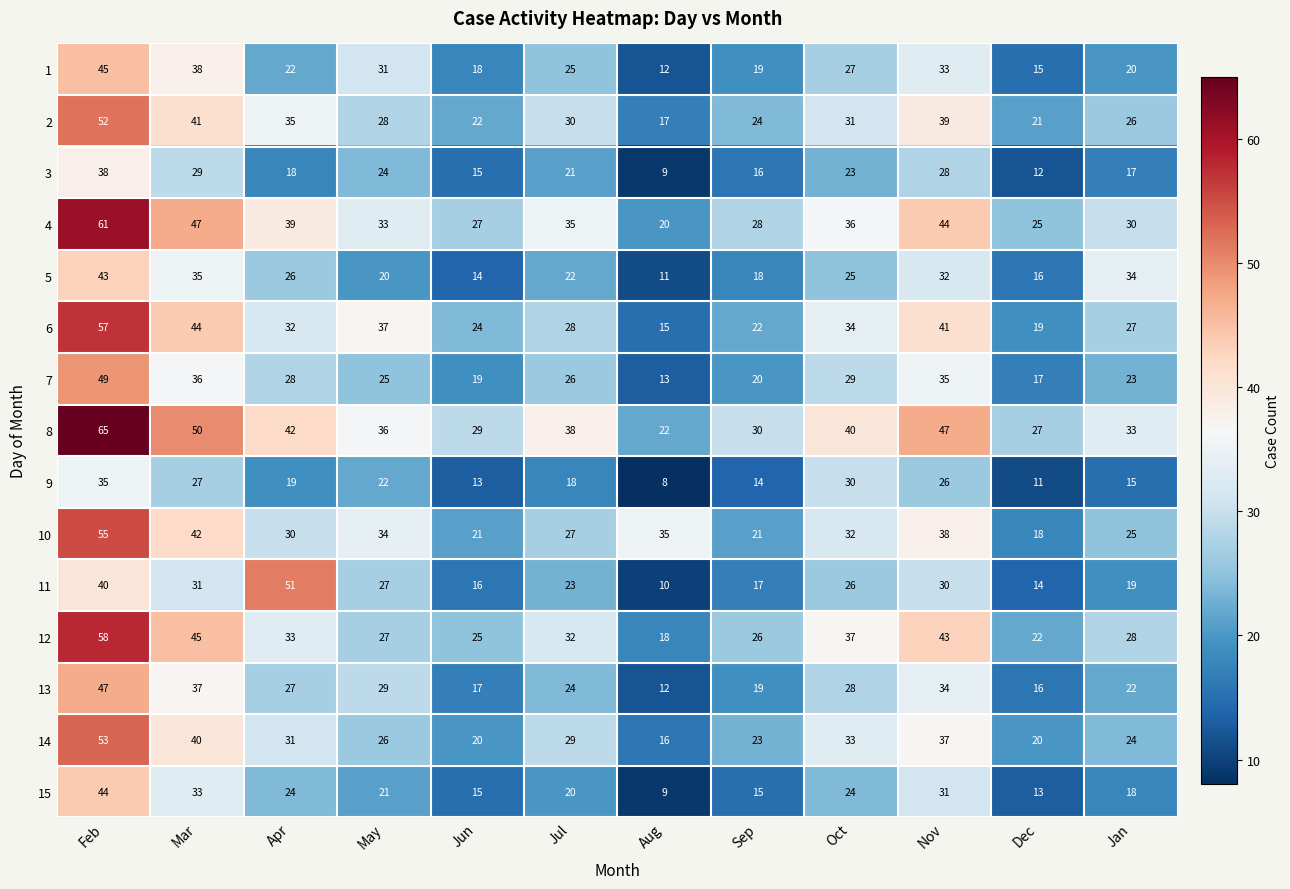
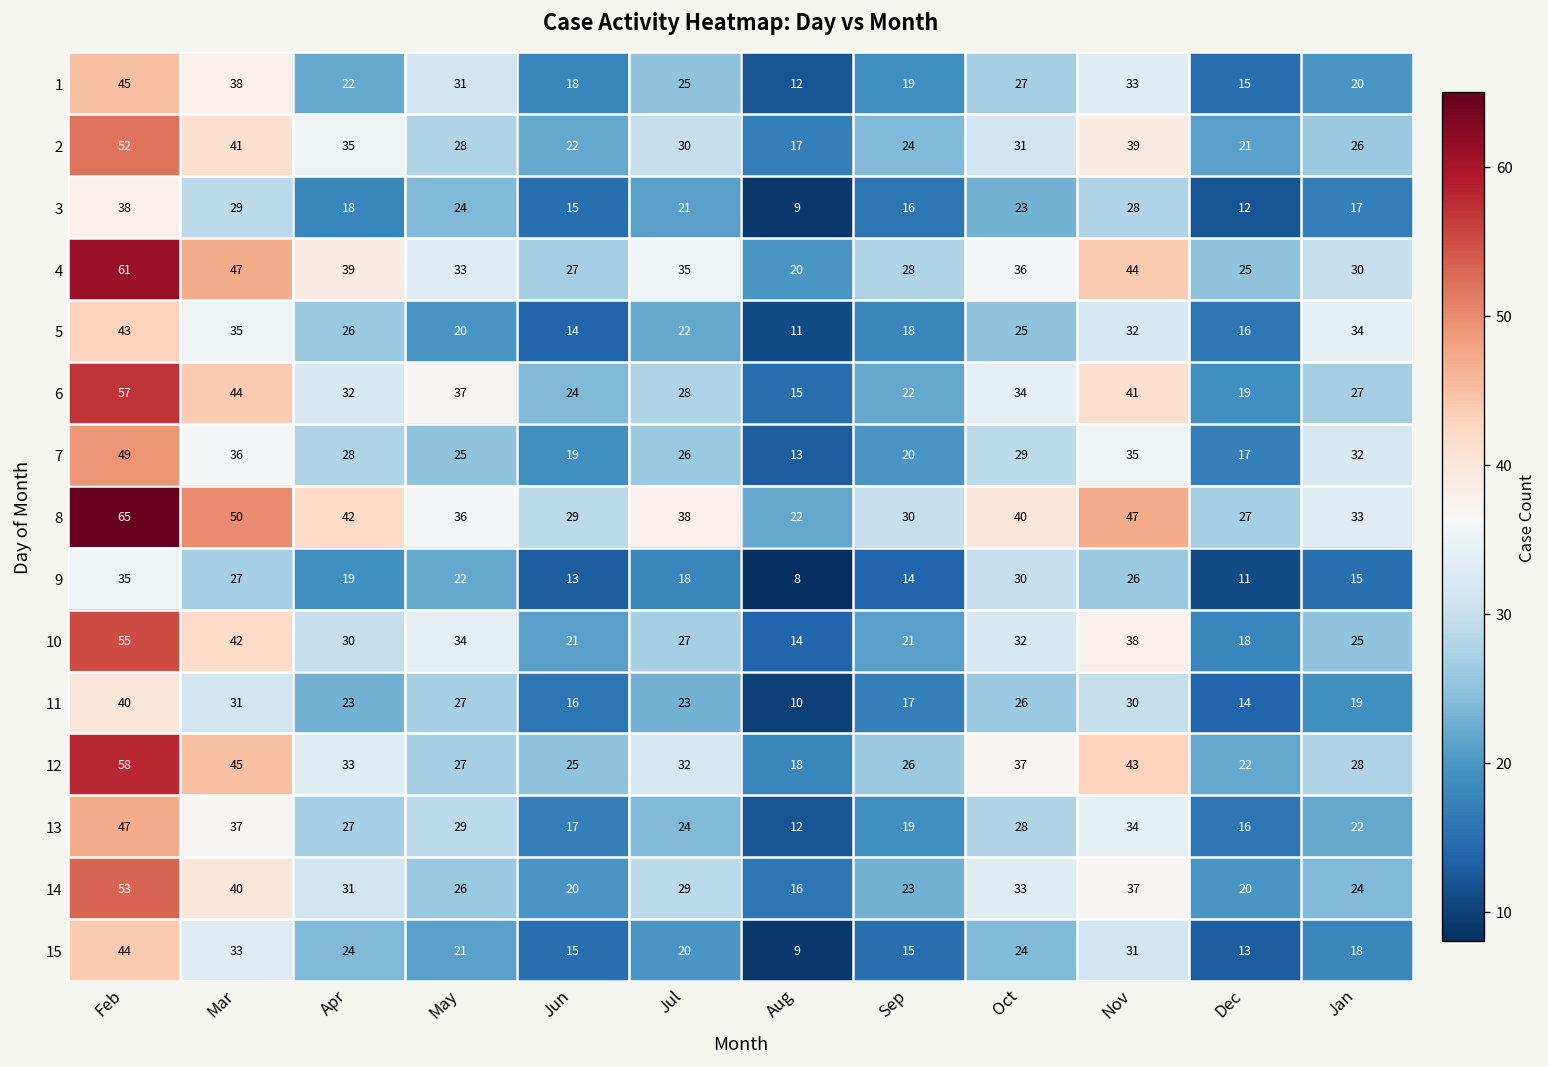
  {
    "1": {
      "Feb": 45,
      "Mar": 38,
      "Apr": 22,
      "May": 31,
      "Jun": 18,
      "Jul": 25,
      "Aug": 12,
      "Sep": 19,
      "Oct": 27,
      "Nov": 33,
      "Dec": 15,
      "Jan": 20
    },
    "2": {
      "Feb": 52,
      "Mar": 41,
      "Apr": 35,
      "May": 28,
      "Jun": 22,
      "Jul": 30,
      "Aug": 17,
      "Sep": 24,
      "Oct": 31,
      "Nov": 39,
      "Dec": 21,
      "Jan": 26
    },
    "3": {
      "Feb": 38,
      "Mar": 29,
      "Apr": 18,
      "May": 24,
      "Jun": 15,
      "Jul": 21,
      "Aug": 9,
      "Sep": 16,
      "Oct": 23,
      "Nov": 28,
      "Dec": 12,
      "Jan": 17
    },
    "4": {
      "Feb": 61,
      "Mar": 47,
      "Apr": 39,
      "May": 33,
      "Jun": 27,
      "Jul": 35,
      "Aug": 20,
      "Sep": 28,
      "Oct": 36,
      "Nov": 44,
      "Dec": 25,
      "Jan": 30
    },
    "5": {
      "Feb": 43,
      "Mar": 35,
      "Apr": 26,
      "May": 20,
      "Jun": 14,
      "Jul": 22,
      "Aug": 11,
      "Sep": 18,
      "Oct": 25,
      "Nov": 32,
      "Dec": 16,
      "Jan": 34
    },
    "6": {
      "Feb": 57,
      "Mar": 44,
      "Apr": 32,
      "May": 37,
      "Jun": 24,
      "Jul": 28,
      "Aug": 15,
      "Sep": 22,
      "Oct": 34,
      "Nov": 41,
      "Dec": 19,
      "Jan": 27
    },
    "7": {
      "Feb": 49,
      "Mar": 36,
      "Apr": 28,
      "May": 25,
      "Jun": 19,
      "Jul": 26,
      "Aug": 13,
      "Sep": 20,
      "Oct": 29,
      "Nov": 35,
      "Dec": 17,
-     "Jan": 23
+     "Jan": 32
    },
    "8": {
      "Feb": 65,
      "Mar": 50,
      "Apr": 42,
      "May": 36,
      "Jun": 29,
      "Jul": 38,
      "Aug": 22,
      "Sep": 30,
      "Oct": 40,
      "Nov": 47,
      "Dec": 27,
      "Jan": 33
    },
    "9": {
      "Feb": 35,
      "Mar": 27,
      "Apr": 19,
      "May": 22,
      "Jun": 13,
      "Jul": 18,
      "Aug": 8,
      "Sep": 14,
      "Oct": 30,
      "Nov": 26,
      "Dec": 11,
      "Jan": 15
    },
    "10": {
      "Feb": 55,
      "Mar": 42,
      "Apr": 30,
      "May": 34,
      "Jun": 21,
      "Jul": 27,
-     "Aug": 35,
+     "Aug": 14,
      "Sep": 21,
      "Oct": 32,
      "Nov": 38,
      "Dec": 18,
      "Jan": 25
    },
    "11": {
      "Feb": 40,
      "Mar": 31,
-     "Apr": 51,
+     "Apr": 23,
      "May": 27,
      "Jun": 16,
      "Jul": 23,
      "Aug": 10,
      "Sep": 17,
      "Oct": 26,
      "Nov": 30,
      "Dec": 14,
      "Jan": 19
    },
    "12": {
      "Feb": 58,
      "Mar": 45,
      "Apr": 33,
      "May": 27,
      "Jun": 25,
      "Jul": 32,
      "Aug": 18,
      "Sep": 26,
      "Oct": 37,
      "Nov": 43,
      "Dec": 22,
      "Jan": 28
    },
    "13": {
      "Feb": 47,
      "Mar": 37,
      "Apr": 27,
      "May": 29,
      "Jun": 17,
      "Jul": 24,
      "Aug": 12,
      "Sep": 19,
      "Oct": 28,
      "Nov": 34,
      "Dec": 16,
      "Jan": 22
    },
    "14": {
      "Feb": 53,
      "Mar": 40,
      "Apr": 31,
      "May": 26,
      "Jun": 20,
      "Jul": 29,
      "Aug": 16,
      "Sep": 23,
      "Oct": 33,
      "Nov": 37,
      "Dec": 20,
      "Jan": 24
    },
    "15": {
      "Feb": 44,
      "Mar": 33,
      "Apr": 24,
      "May": 21,
      "Jun": 15,
      "Jul": 20,
      "Aug": 9,
      "Sep": 15,
      "Oct": 24,
      "Nov": 31,
      "Dec": 13,
      "Jan": 18
    }
  }
